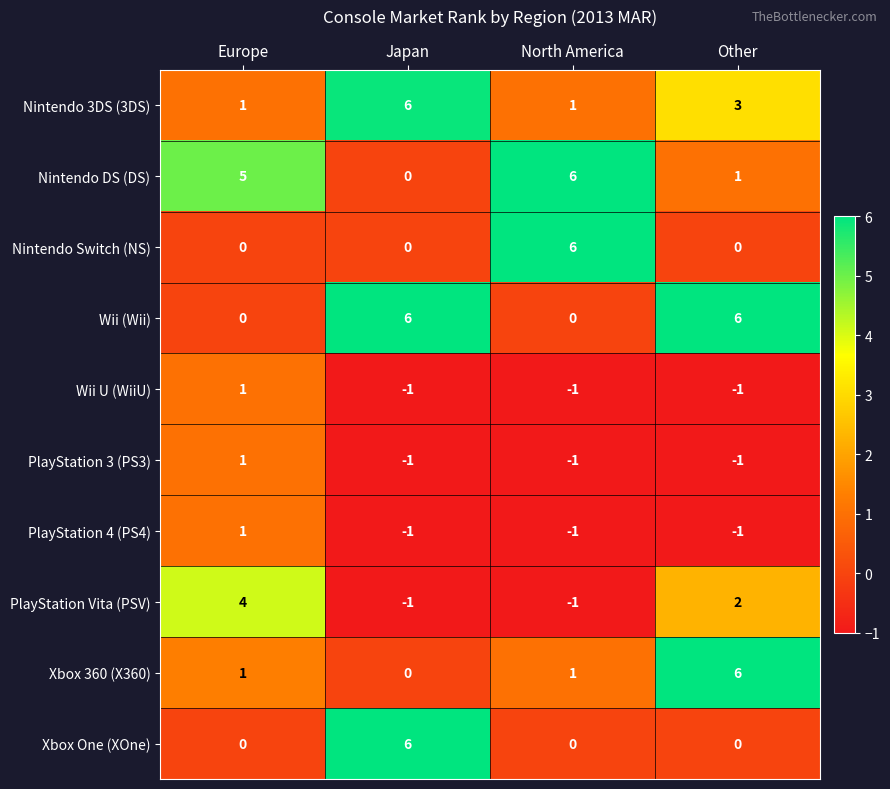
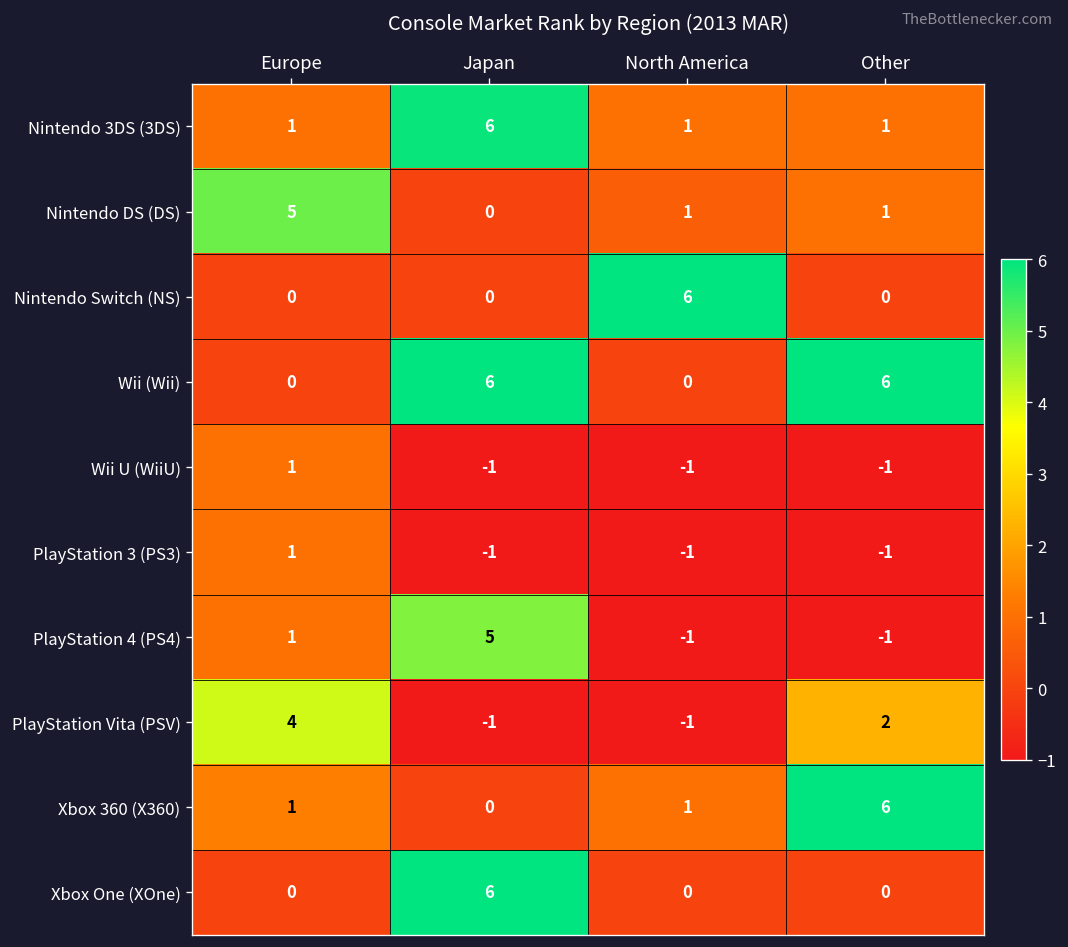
  {
    "Nintendo 3DS (3DS)": {
      "Europe": 1,
      "Japan": 6,
      "North America": 1,
-     "Other": 3
+     "Other": 1
    },
    "Nintendo DS (DS)": {
      "Europe": 5,
      "Japan": 0,
-     "North America": 6,
+     "North America": 1,
      "Other": 1
    },
    "Nintendo Switch (NS)": {
      "Europe": 0,
      "Japan": 0,
      "North America": 6,
      "Other": 0
    },
    "Wii (Wii)": {
      "Europe": 0,
      "Japan": 6,
      "North America": 0,
      "Other": 6
    },
    "Wii U (WiiU)": {
      "Europe": 1,
      "Japan": -1,
      "North America": -1,
      "Other": -1
    },
    "PlayStation 3 (PS3)": {
      "Europe": 1,
      "Japan": -1,
      "North America": -1,
      "Other": -1
    },
    "PlayStation 4 (PS4)": {
      "Europe": 1,
-     "Japan": -1,
+     "Japan": 5,
      "North America": -1,
      "Other": -1
    },
    "PlayStation Vita (PSV)": {
      "Europe": 4,
      "Japan": -1,
      "North America": -1,
      "Other": 2
    },
    "Xbox 360 (X360)": {
      "Europe": 1,
      "Japan": 0,
      "North America": 1,
      "Other": 6
    },
    "Xbox One (XOne)": {
      "Europe": 0,
      "Japan": 6,
      "North America": 0,
      "Other": 0
    }
  }
